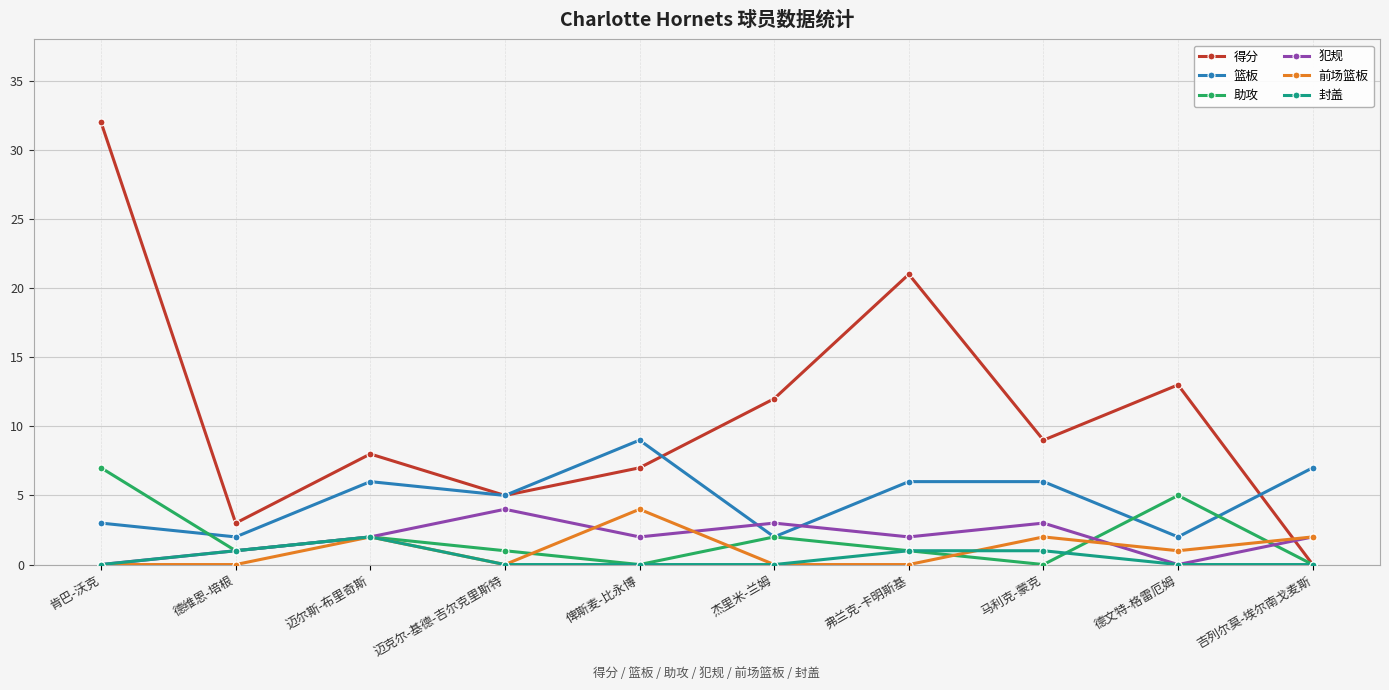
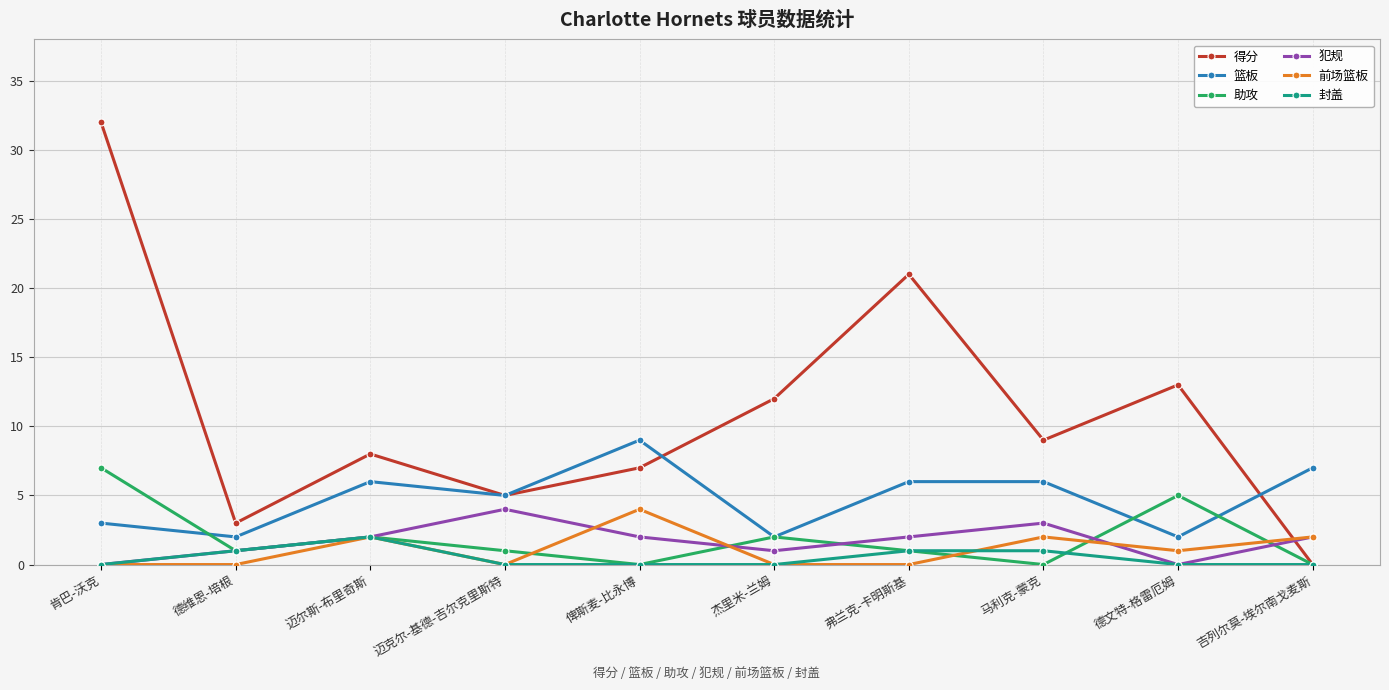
  {
    "得分": {
      "肯巴-沃克": 32,
      "德维恩-培根": 3,
      "迈尔斯-布里奇斯": 8,
      "俾斯麦-比永博": 7,
      "杰里米-兰姆": 12,
      "弗兰克-卡明斯基": 21,
      "马利克-蒙克": 9,
      "德文特-格雷厄姆": 13
    },
    "篮板": {
      "肯巴-沃克": 3,
      "德维恩-培根": 2,
      "迈尔斯-布里奇斯": 6,
      "俾斯麦-比永博": 9,
      "弗兰克-卡明斯基": 6,
      "马利克-蒙克": 6,
      "德文特-格雷厄姆": 2,
      "吉列尔莫-埃尔南戈麦斯": 7
    },
    "犯规": {
      "迈克尔-基德-吉尔克里斯特": 4,
      "俾斯麦-比永博": 2,
-     "杰里米-兰姆": 3,
+     "杰里米-兰姆": 1,
      "弗兰克-卡明斯基": 2,
      "马利克-蒙克": 3
    },
    "前场篮板": {
      "德维恩-培根": 0,
      "俾斯麦-比永博": 4,
      "弗兰克-卡明斯基": 0,
      "马利克-蒙克": 2,
      "德文特-格雷厄姆": 1
    }
  }
